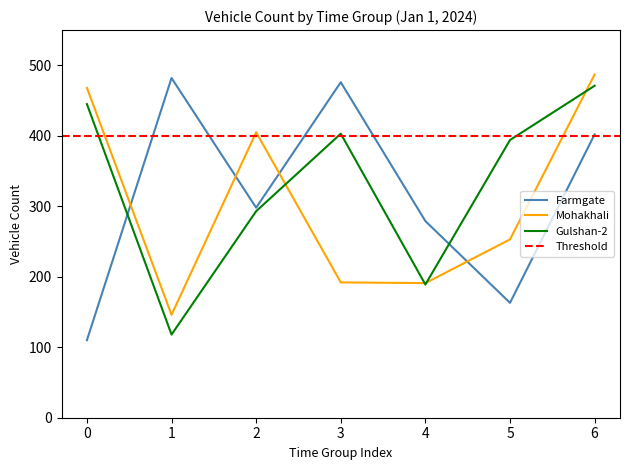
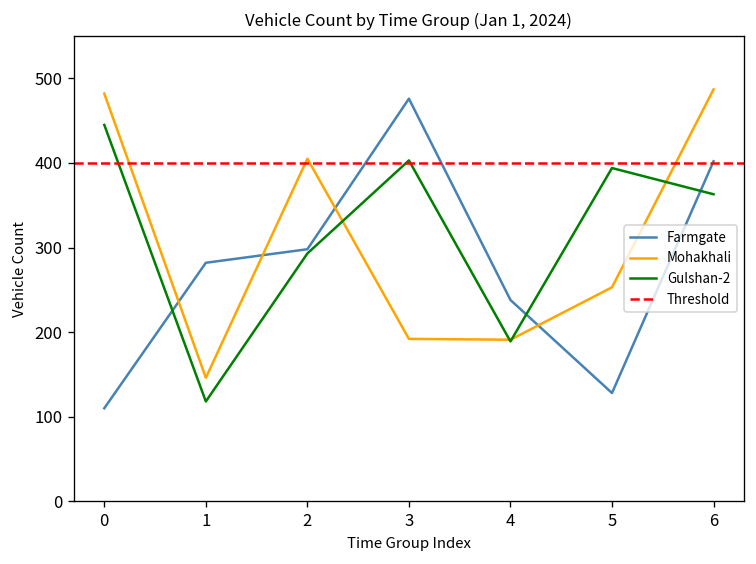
  {
    "Farmgate": {
      "0": 110,
-     "1": 480,
+     "1": 280,
      "2": 300,
      "3": 480,
-     "4": 280,
-     "5": 160,
+     "4": 240,
+     "5": 130,
      "6": 400
    },
    "Mohakhali": {
-     "0": 470,
+     "0": 480,
      "1": 150,
      "2": 410,
      "3": 190,
      "5": 250,
      "6": 490
    },
    "Gulshan-2": {
      "0": 450,
      "1": 120,
      "2": 290,
      "3": 400,
      "5": 390,
-     "6": 470
+     "6": 360
    }
  }
